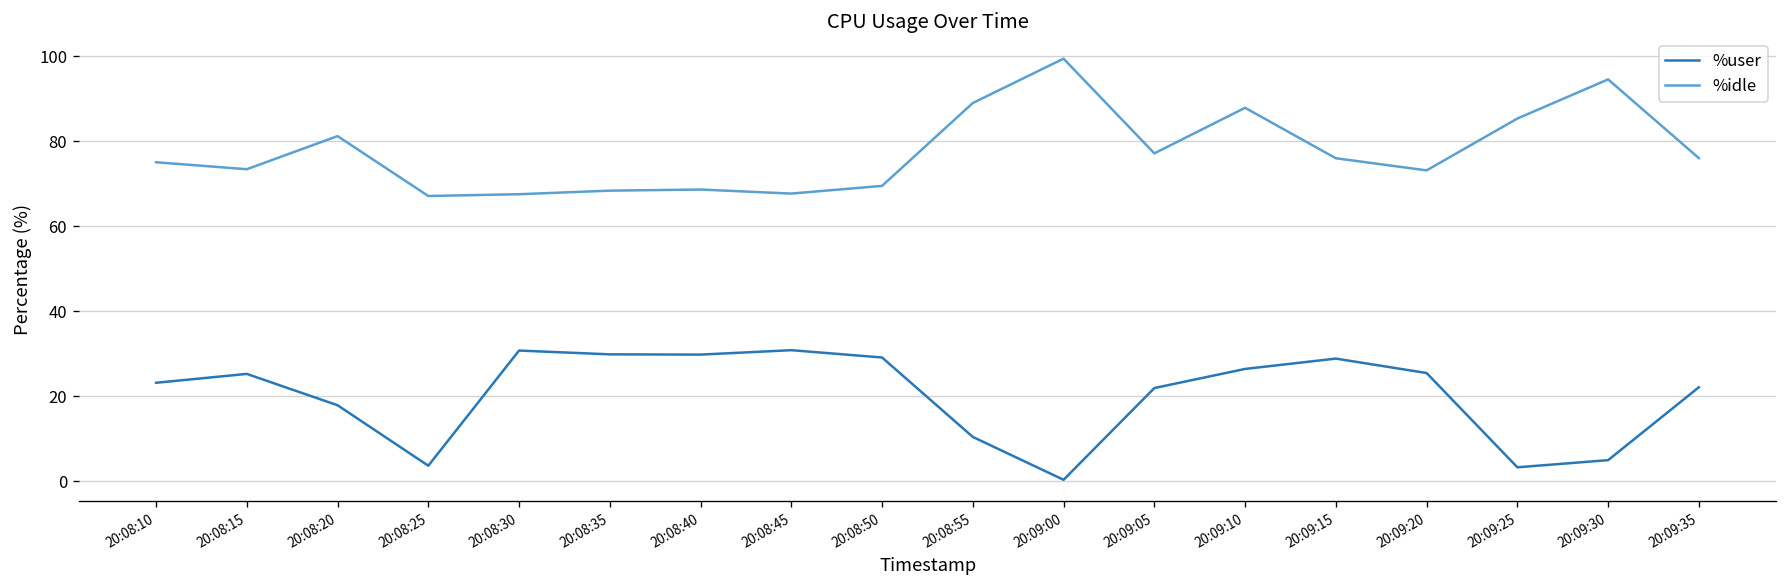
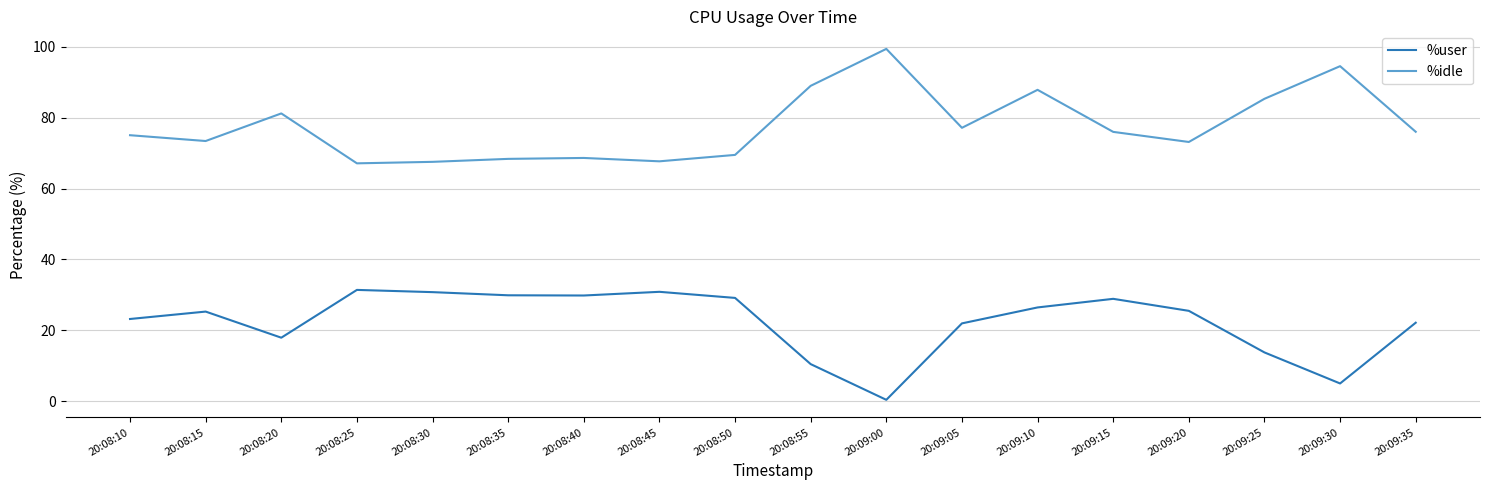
  {
    "%user": {
      "20:08:10": 23,
      "20:08:15": 25,
      "20:08:20": 18,
-     "20:08:25": 4,
+     "20:08:25": 31,
      "20:08:30": 31,
      "20:08:35": 30,
      "20:08:40": 30,
      "20:08:45": 31,
      "20:08:50": 29,
      "20:08:55": 10,
      "20:09:00": 0,
      "20:09:05": 22,
      "20:09:10": 26,
      "20:09:15": 29,
      "20:09:20": 26,
-     "20:09:25": 3,
+     "20:09:25": 14,
      "20:09:30": 5,
      "20:09:35": 22
    },
    "%idle": {
      "20:08:10": 75,
      "20:08:15": 73,
      "20:08:20": 81,
      "20:08:25": 67,
      "20:08:30": 68,
      "20:08:35": 68,
      "20:08:40": 69,
      "20:08:45": 68,
      "20:08:50": 70,
      "20:08:55": 89,
      "20:09:00": 99,
      "20:09:05": 77,
      "20:09:10": 88,
      "20:09:15": 76,
      "20:09:20": 73,
      "20:09:25": 85,
      "20:09:30": 95,
      "20:09:35": 76
    }
  }
